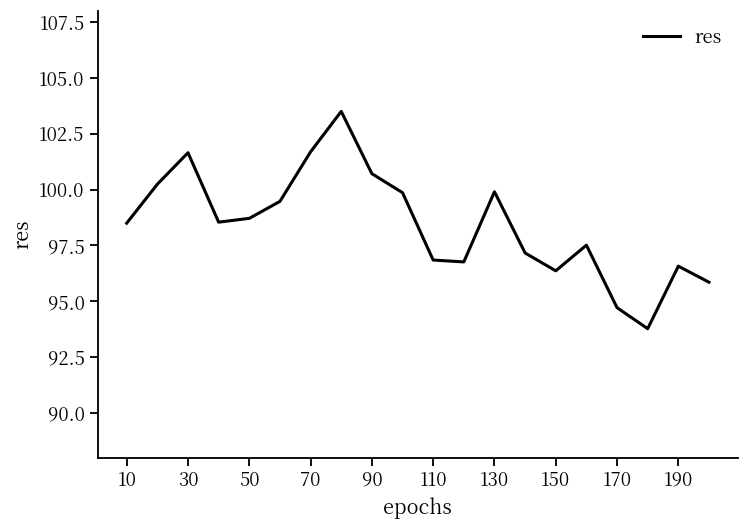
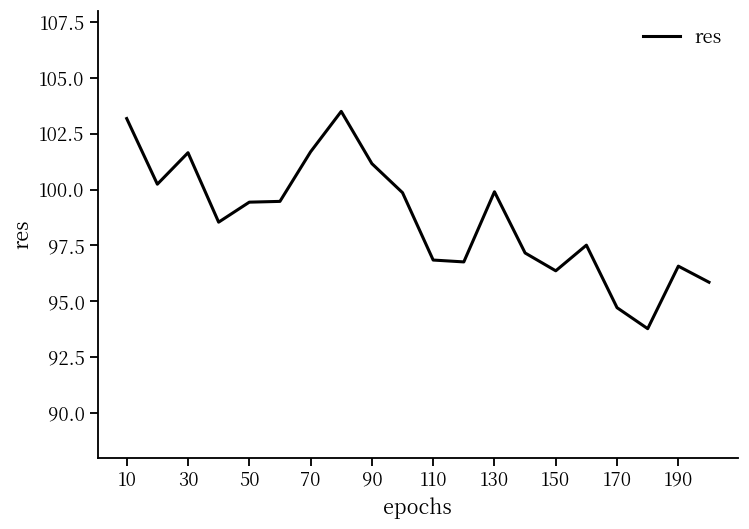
  {
-   "10": 98.5,
+   "10": 103.2,
    "30": 101.7,
-   "50": 98.7,
+   "50": 99.4,
    "70": 101.7,
-   "90": 100.7,
+   "90": 101.2,
    "110": 96.8,
    "130": 99.9,
    "150": 96.4,
    "170": 94.7,
    "190": 96.6
  }
